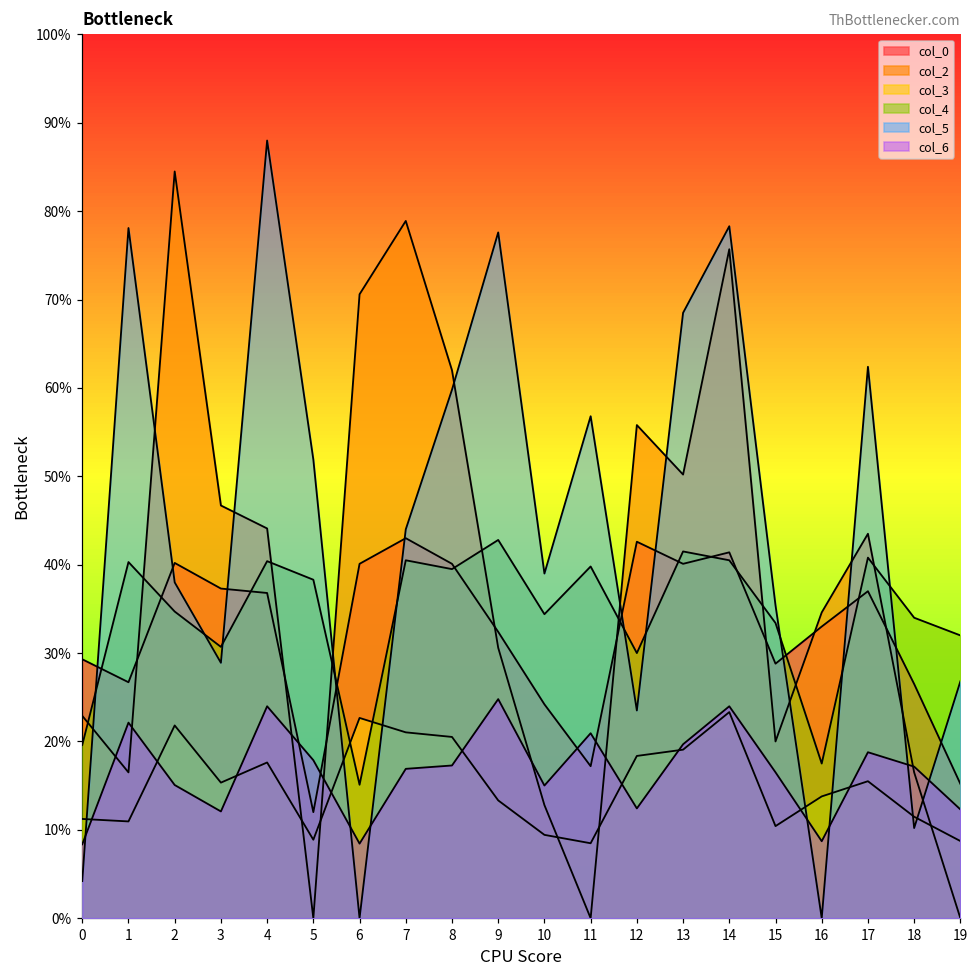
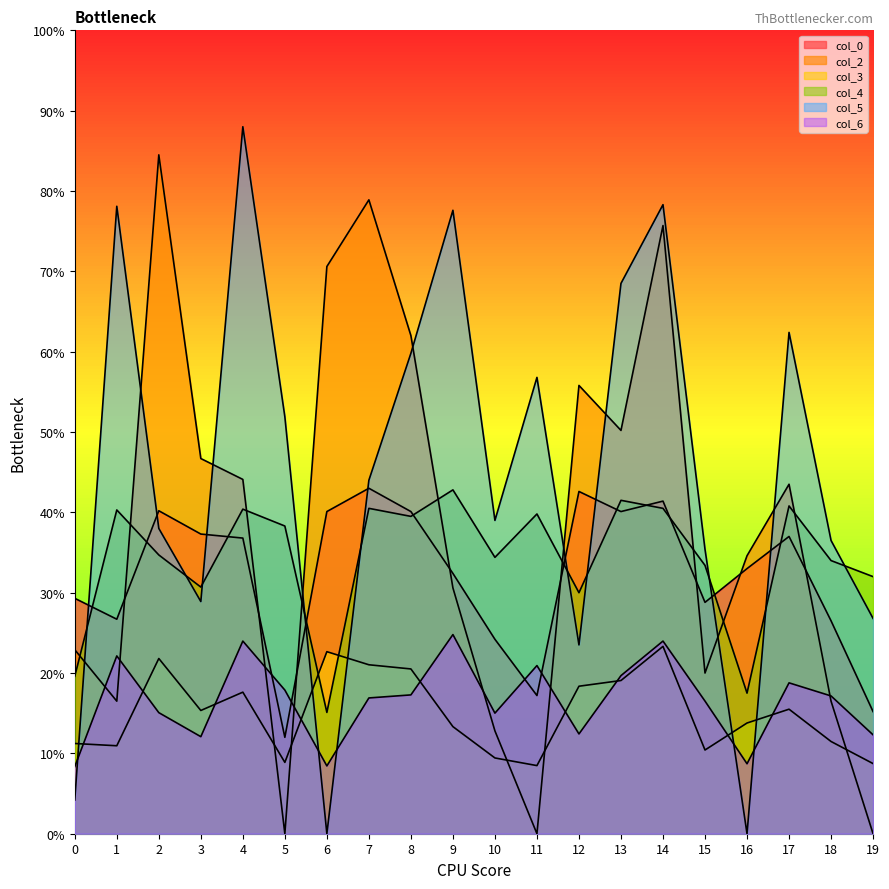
  {
    "col_0": {
      "0": "29%",
      "1": "27%",
      "2": "40%",
      "3": "37%",
      "4": "37%",
      "5": "12%",
      "6": "40%",
      "7": "43%",
      "8": "40%",
      "9": "32%",
      "10": "24%",
      "11": "17%",
      "12": "43%",
      "13": "40%",
      "14": "41%",
      "15": "29%",
      "16": "33%",
      "17": "37%",
      "18": "27%",
      "19": "15%"
    },
    "col_4": {
      "0": "20%",
      "1": "40%",
      "2": "35%",
      "3": "31%",
      "4": "40%",
      "5": "38%",
      "6": "15%",
      "7": "41%",
      "8": "40%",
      "9": "43%",
      "10": "34%",
      "11": "40%",
      "12": "30%",
      "13": "42%",
      "14": "41%",
      "15": "33%",
      "16": "18%",
      "17": "41%",
      "18": "34%",
      "19": "32%"
    },
    "col_5": {
      "0": "4%",
      "1": "78%",
      "2": "38%",
      "3": "29%",
      "4": "88%",
      "5": "52%",
      "6": "0%",
      "7": "44%",
      "8": "60%",
      "9": "78%",
      "10": "39%",
      "11": "57%",
      "12": "24%",
      "13": "69%",
      "14": "78%",
      "15": "35%",
      "16": "0%",
      "17": "62%",
-     "18": "10%",
+     "18": "37%",
      "19": "27%"
    },
    "col_6": {
      "0": "8%",
      "1": "22%",
      "2": "15%",
      "3": "12%",
      "4": "24%",
      "5": "18%",
      "6": "8%",
      "7": "17%",
      "8": "17%",
      "9": "25%",
      "10": "15%",
      "11": "21%",
      "12": "12%",
      "13": "20%",
      "14": "24%",
      "15": "17%",
      "16": "9%",
      "17": "19%",
      "18": "17%",
      "19": "12%"
    }
  }
